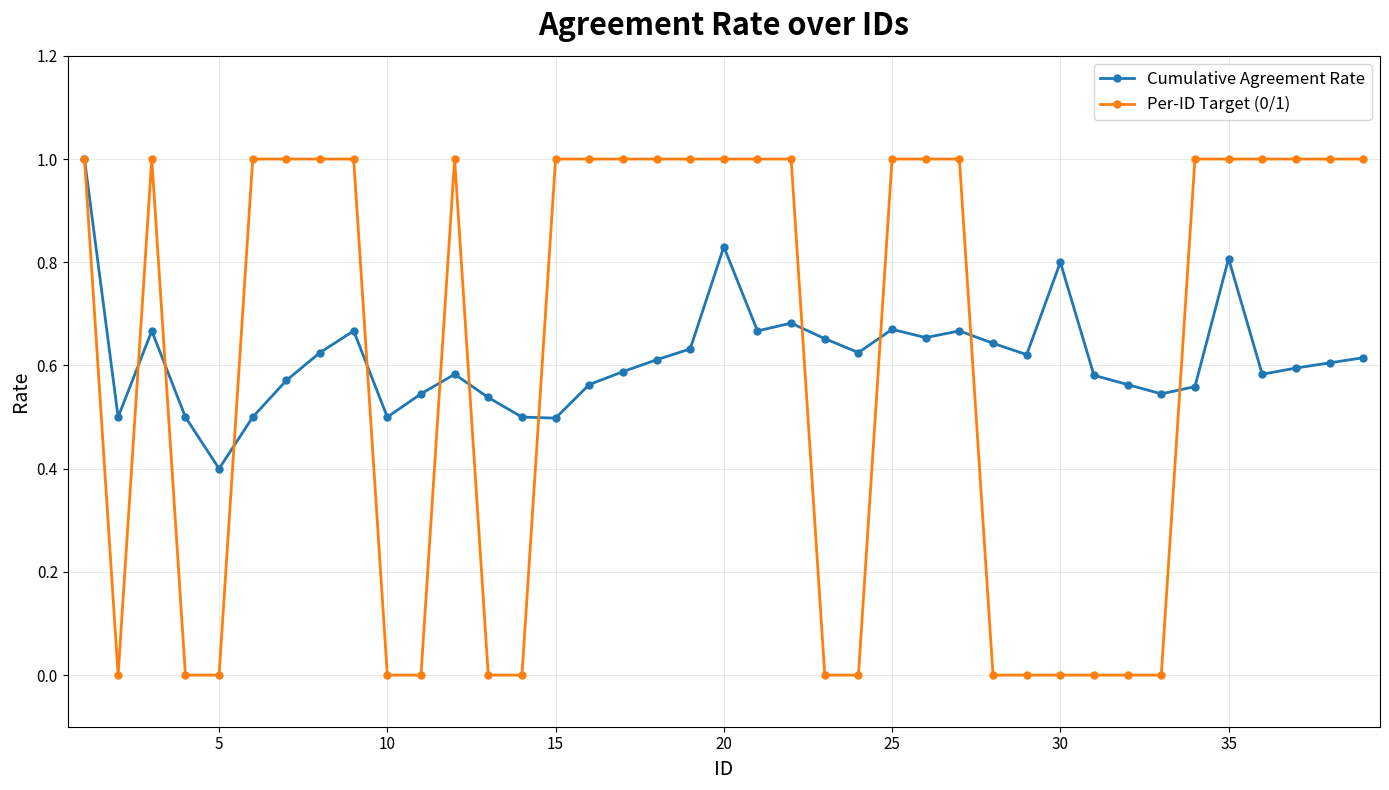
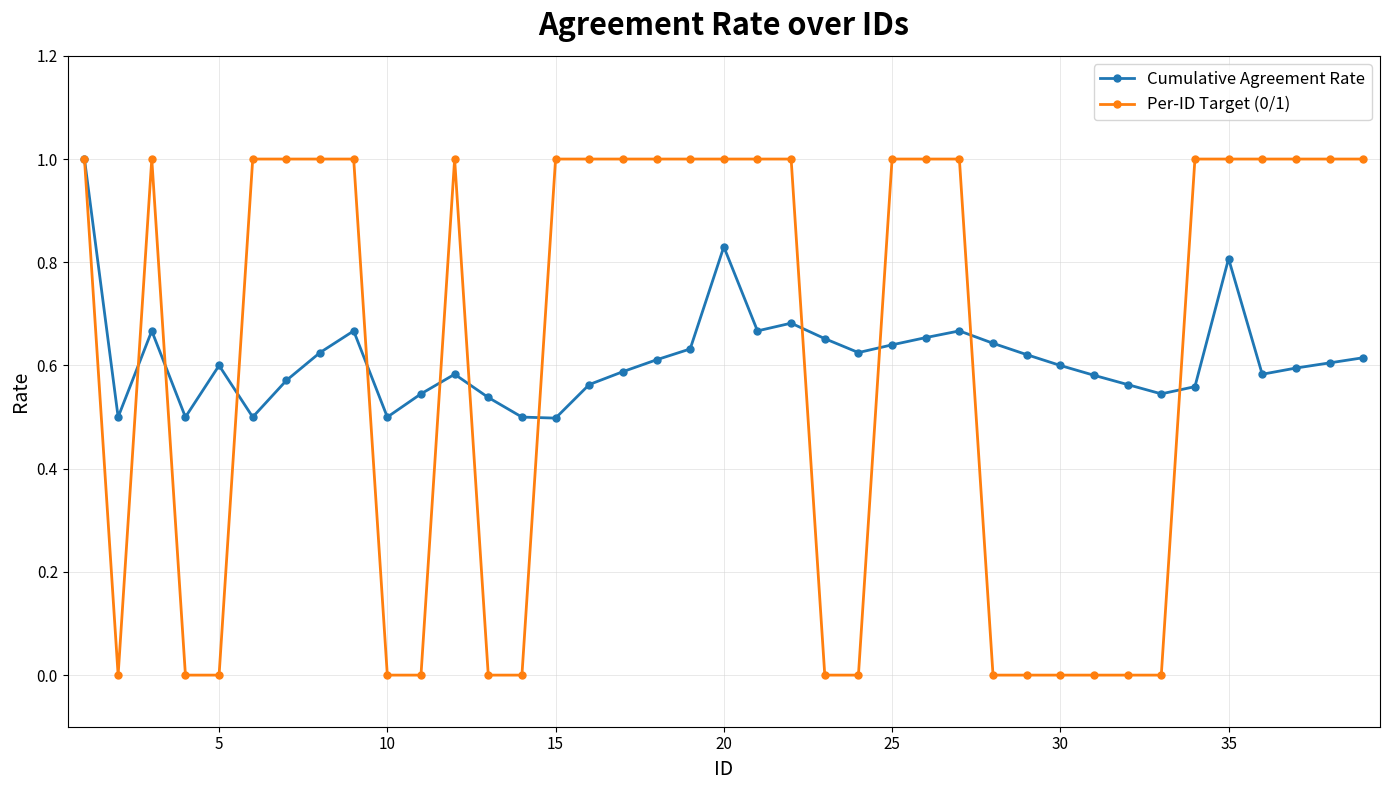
  {
    "Cumulative Agreement Rate": {
-     "5": 0.4,
+     "5": 0.6,
      "10": 0.50,
      "15": 0.50,
      "20": 0.83,
-     "25": 0.67,
-     "30": 0.8,
+     "25": 0.64,
+     "30": 0.6,
      "35": 0.81
    },
    "Per-ID Target (0/1)": {
      "5": 0.00,
      "10": 0.00,
      "15": 1.00,
      "20": 1.00,
      "25": 1.00,
      "30": 0.00,
      "35": 1.00
    }
  }
